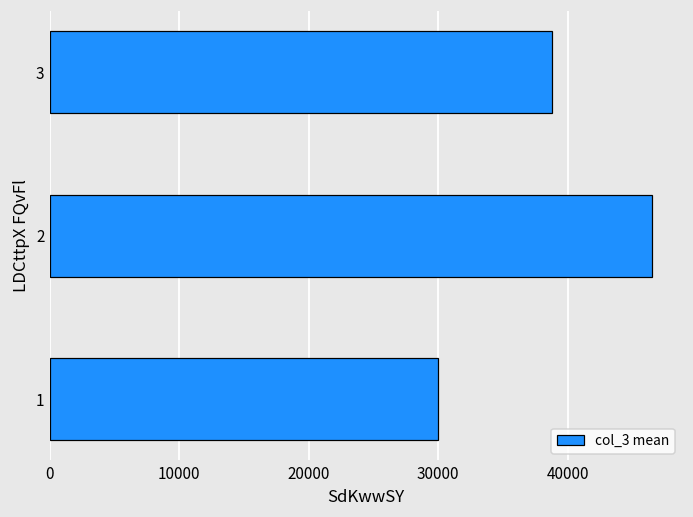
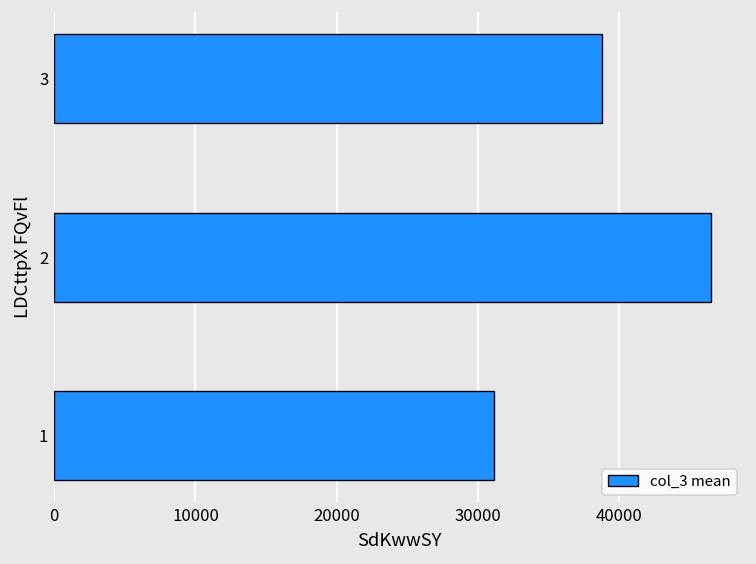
  {
    "3": 38800,
    "2": 46500,
-   "1": 30000
+   "1": 31100
  }
